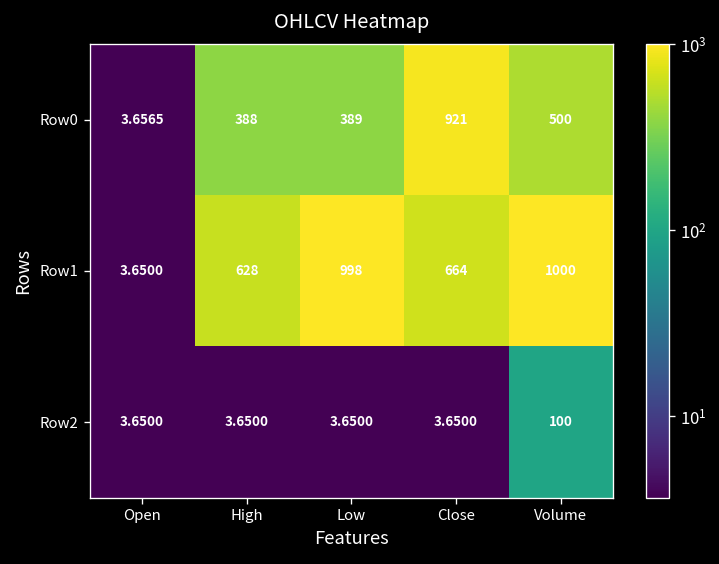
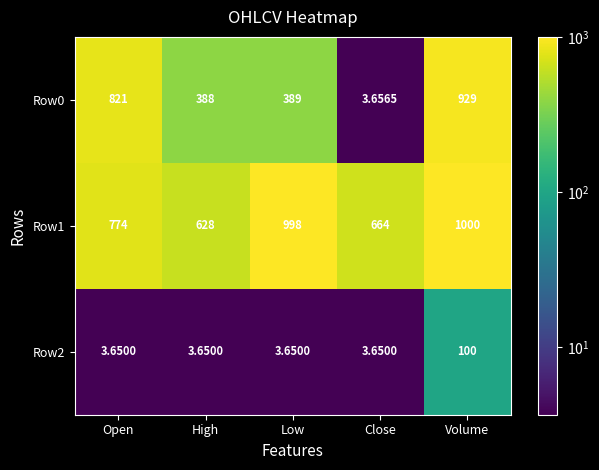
  {
    "Row0": {
-     "Open": 3.6565,
+     "Open": 821,
      "High": 388,
      "Low": 389,
-     "Close": 921,
-     "Volume": 500
+     "Close": 3.6565,
+     "Volume": 929
    },
    "Row1": {
-     "Open": 3.6500,
+     "Open": 774,
      "High": 628,
      "Low": 998,
      "Close": 664,
      "Volume": 1000
    },
    "Row2": {
      "Open": 3.6500,
      "High": 3.6500,
      "Low": 3.6500,
      "Close": 3.6500,
      "Volume": 100
    }
  }
